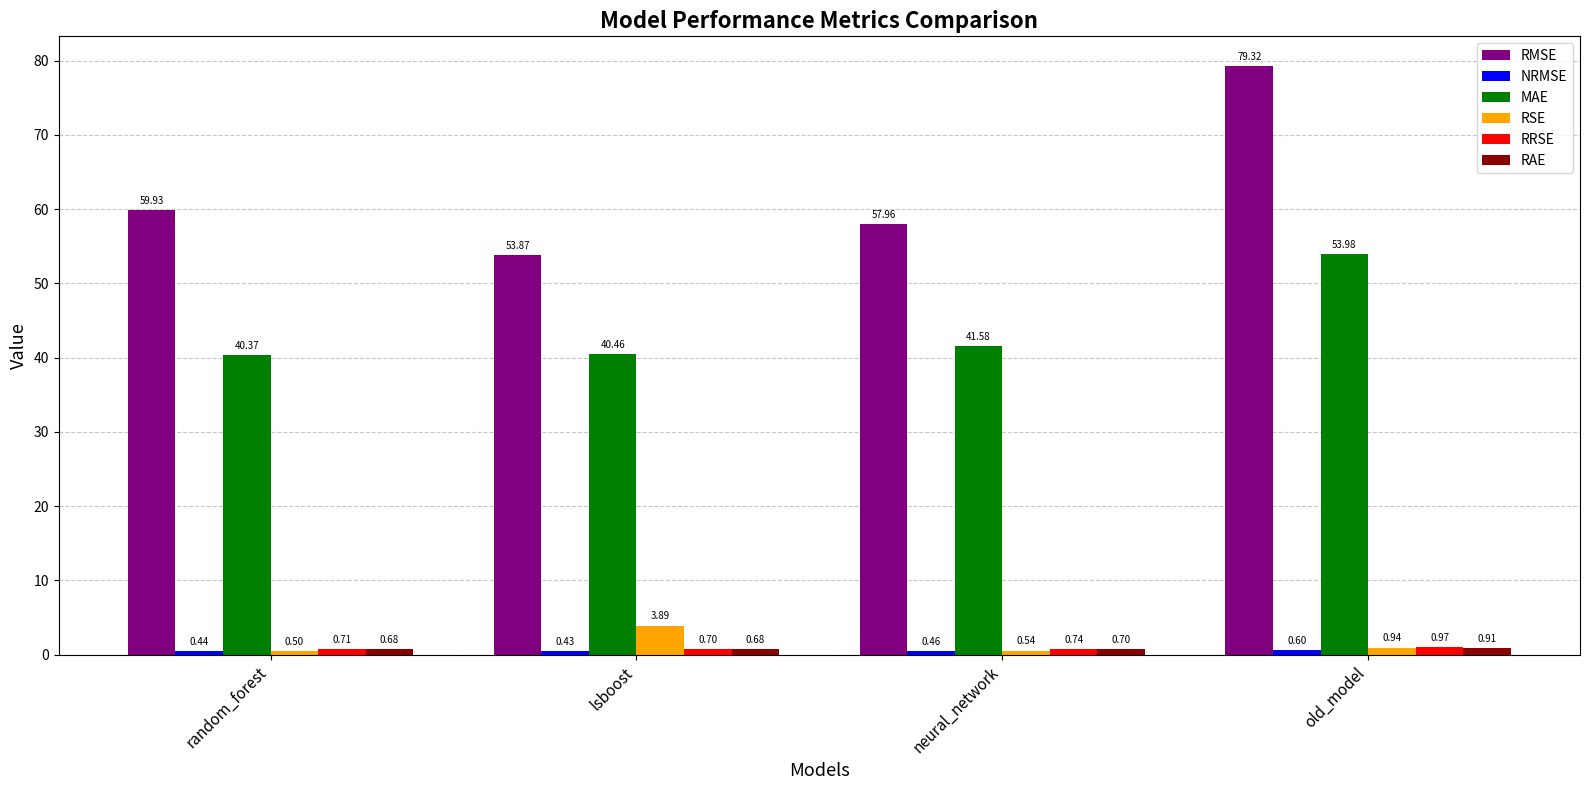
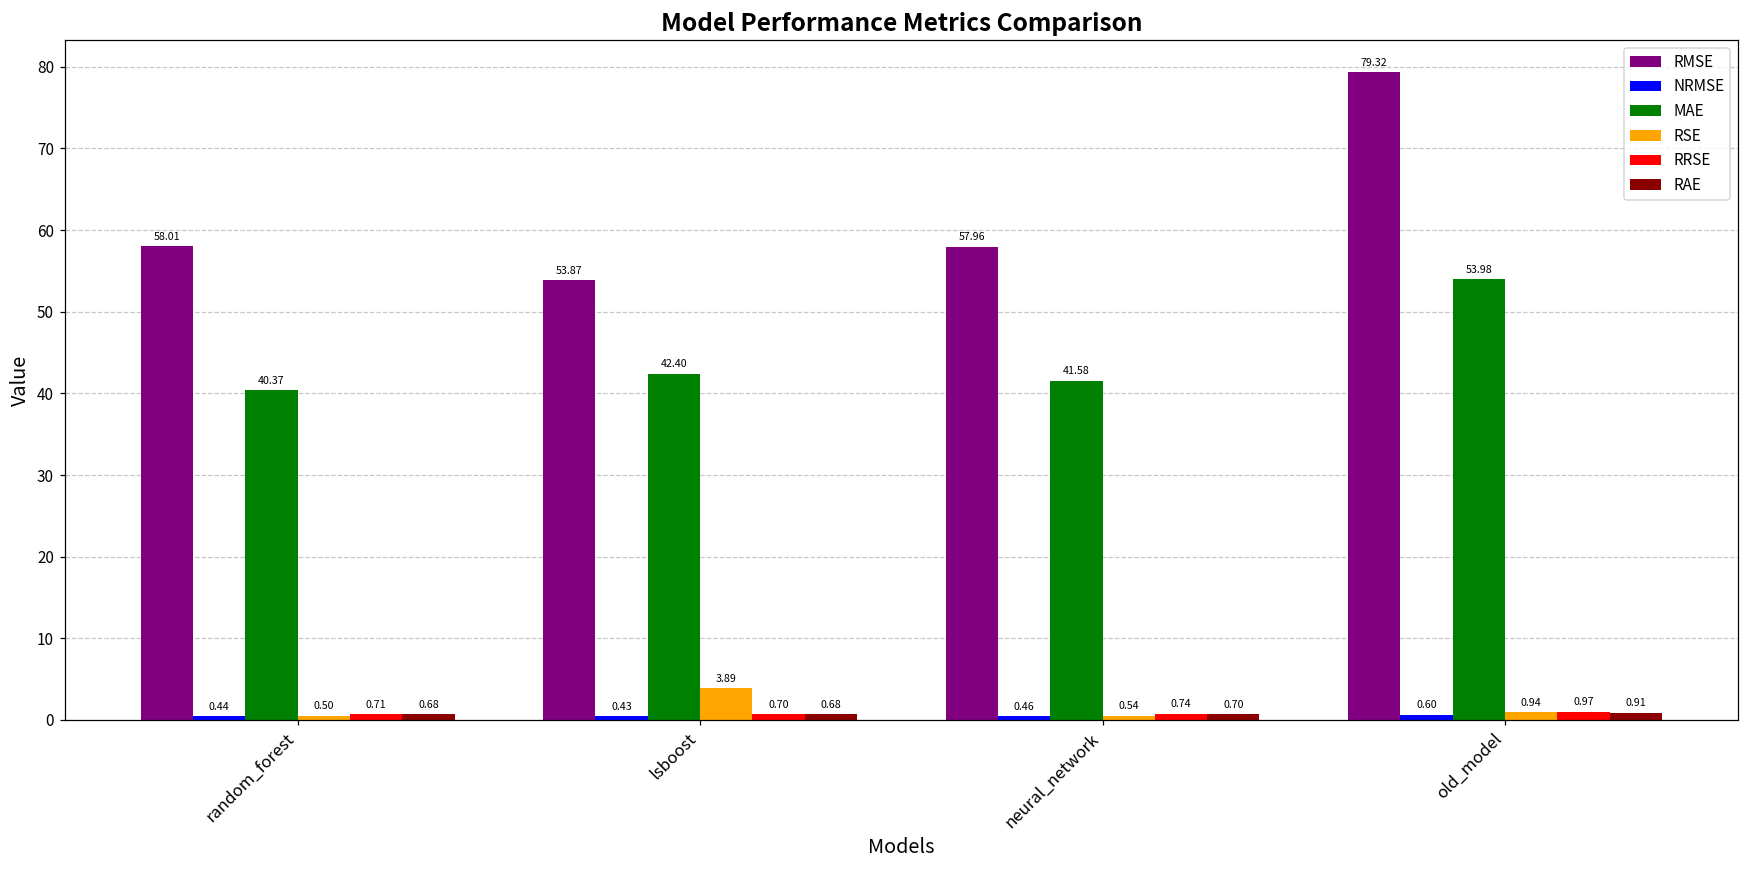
  {
    "RMSE": {
-     "random_forest": 59.93,
+     "random_forest": 58.01,
      "lsboost": 53.87,
      "neural_network": 57.96,
      "old_model": 79.32
    },
    "NRMSE": {
      "random_forest": 0.44,
      "lsboost": 0.43,
      "neural_network": 0.46,
      "old_model": 0.60
    },
    "MAE": {
      "random_forest": 40.37,
-     "lsboost": 40.46,
+     "lsboost": 42.40,
      "neural_network": 41.58,
      "old_model": 53.98
    },
    "RSE": {
      "random_forest": 0.50,
      "lsboost": 3.89,
      "neural_network": 0.54,
      "old_model": 0.94
    },
    "RRSE": {
      "random_forest": 0.71,
      "lsboost": 0.70,
      "neural_network": 0.74,
      "old_model": 0.97
    },
    "RAE": {
      "random_forest": 0.68,
      "lsboost": 0.68,
      "neural_network": 0.70,
      "old_model": 0.91
    }
  }
